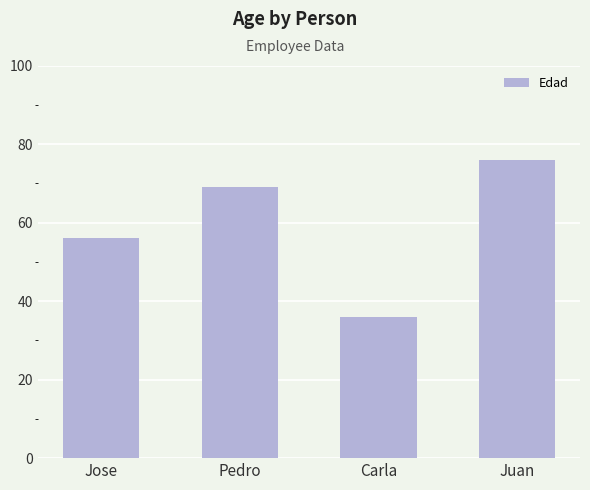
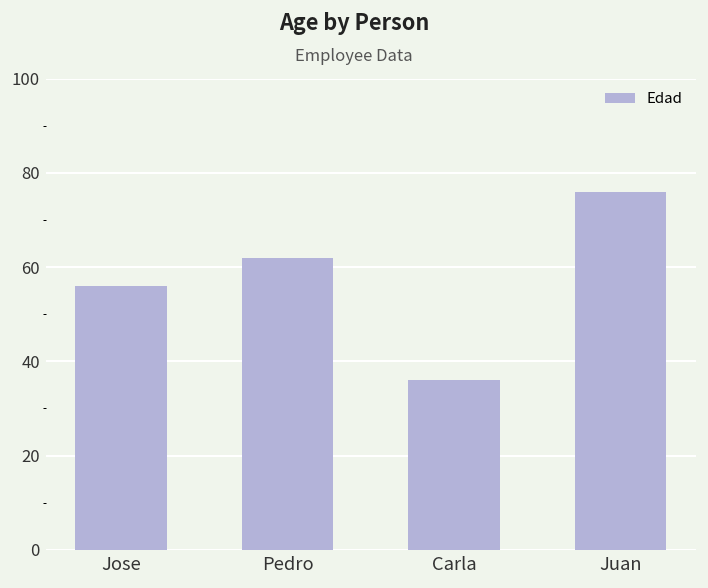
  {
    "Jose": 56,
-   "Pedro": 69,
+   "Pedro": 62,
    "Carla": 36,
    "Juan": 76
  }
